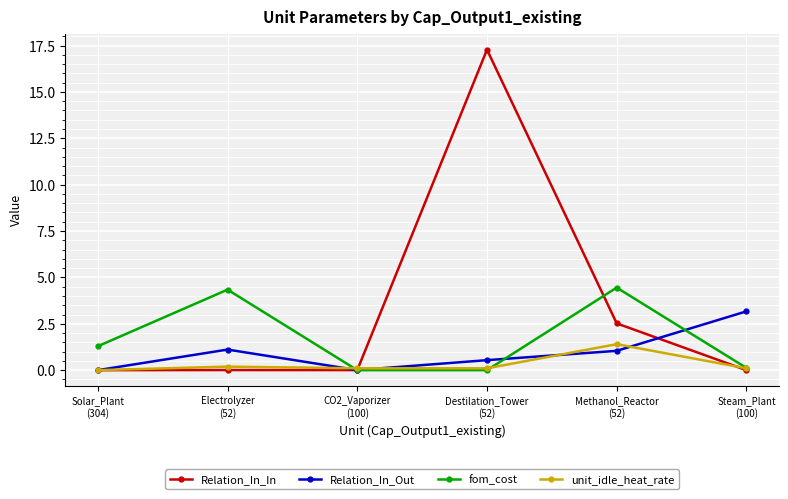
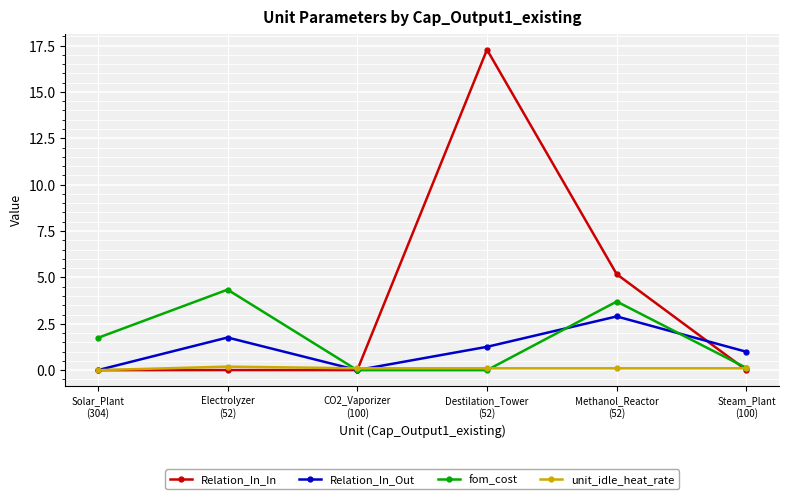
  {
    "Relation_In_In": {
      "Electrolyzer (52)": 0.0,
      "Destilation_Tower (52)": 17.3,
-     "Methanol_Reactor (52)": 2.5
+     "Methanol_Reactor (52)": 5.2
    },
    "Relation_In_Out": {
-     "Electrolyzer (52)": 1.1,
-     "Destilation_Tower (52)": 0.5,
-     "Methanol_Reactor (52)": 1.0,
-     "Steam_Plant (100)": 3.2
+     "Electrolyzer (52)": 1.8,
+     "Destilation_Tower (52)": 1.3,
+     "Methanol_Reactor (52)": 2.9,
+     "Steam_Plant (100)": 1.0
    },
    "fom_cost": {
-     "Solar_Plant (304)": 1.3,
+     "Solar_Plant (304)": 1.7,
      "Electrolyzer (52)": 4.3,
-     "Methanol_Reactor (52)": 4.5
+     "Methanol_Reactor (52)": 3.7
    },
    "unit_idle_heat_rate": {
      "Electrolyzer (52)": 0.2,
-     "Methanol_Reactor (52)": 1.4
+     "Methanol_Reactor (52)": 0.1
    }
  }
